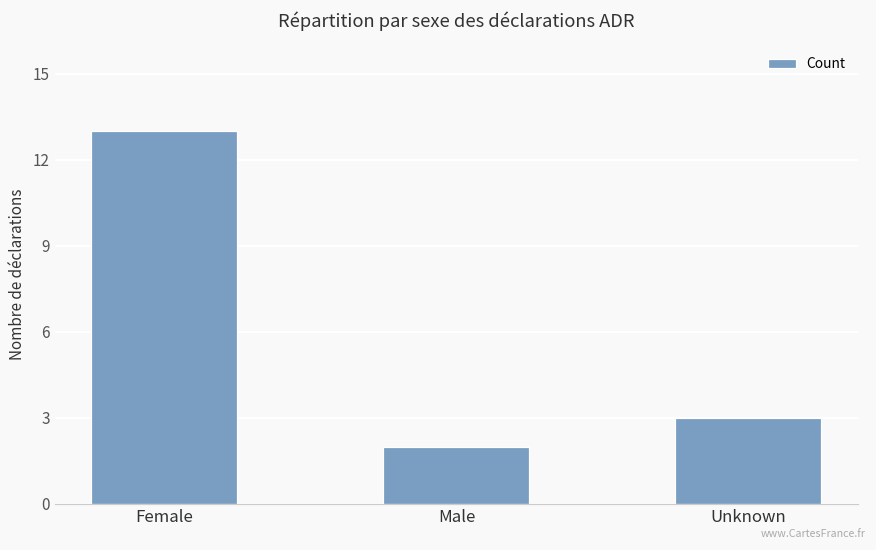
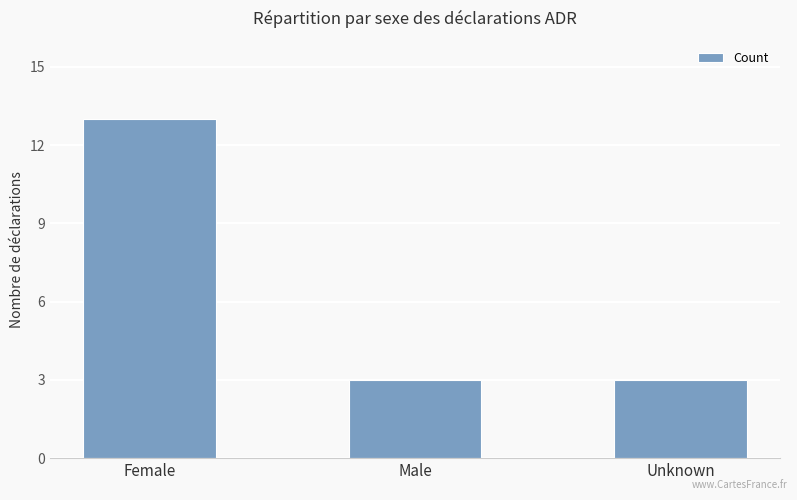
  {
    "Female": 13,
-   "Male": 2,
+   "Male": 3,
    "Unknown": 3
  }
